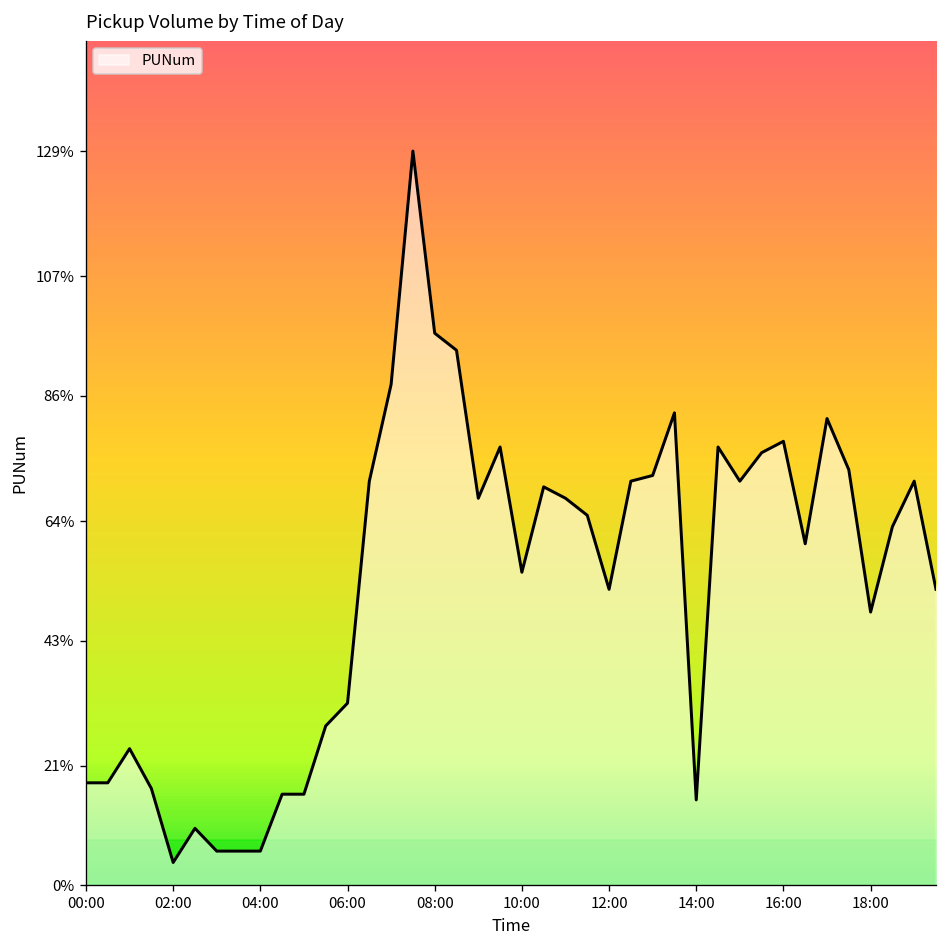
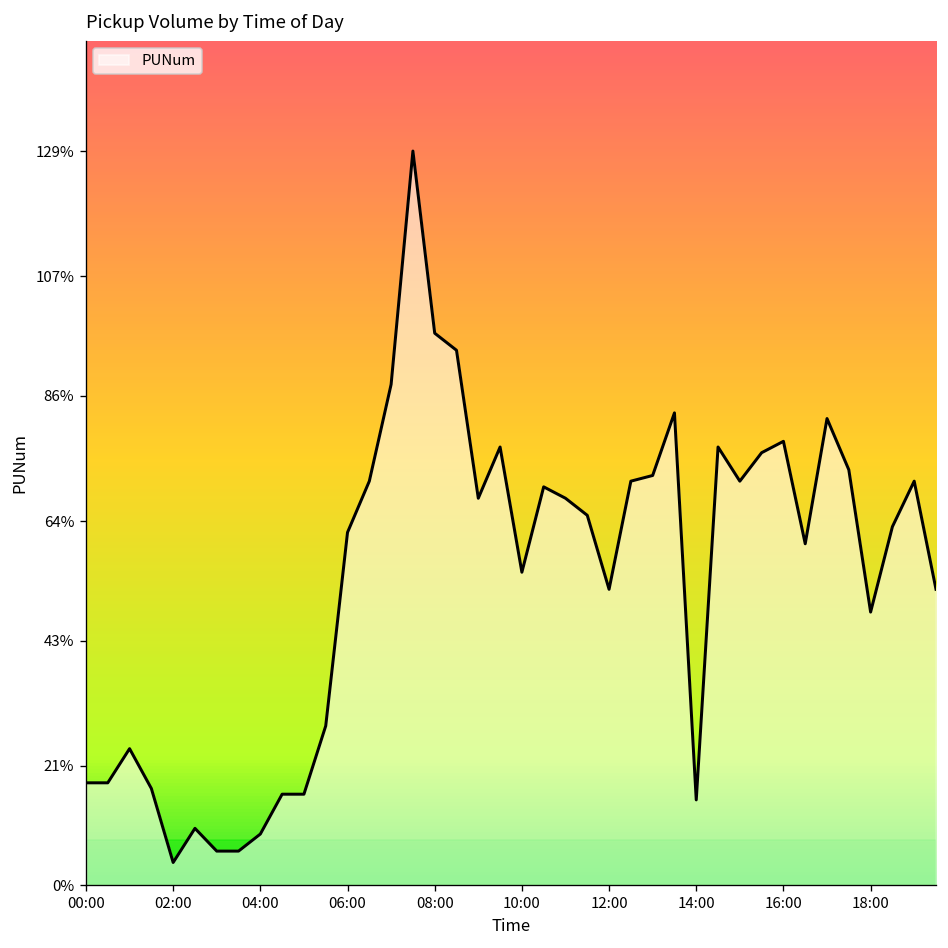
  {
    "00:00": "18%",
    "02:00": "4%",
-   "04:00": "6%",
-   "06:00": "32%",
+   "04:00": "9%",
+   "06:00": "62%",
    "08:00": "97%",
    "10:00": "55%",
    "12:00": "52%",
    "14:00": "15%",
    "16:00": "78%",
    "18:00": "48%"
  }
